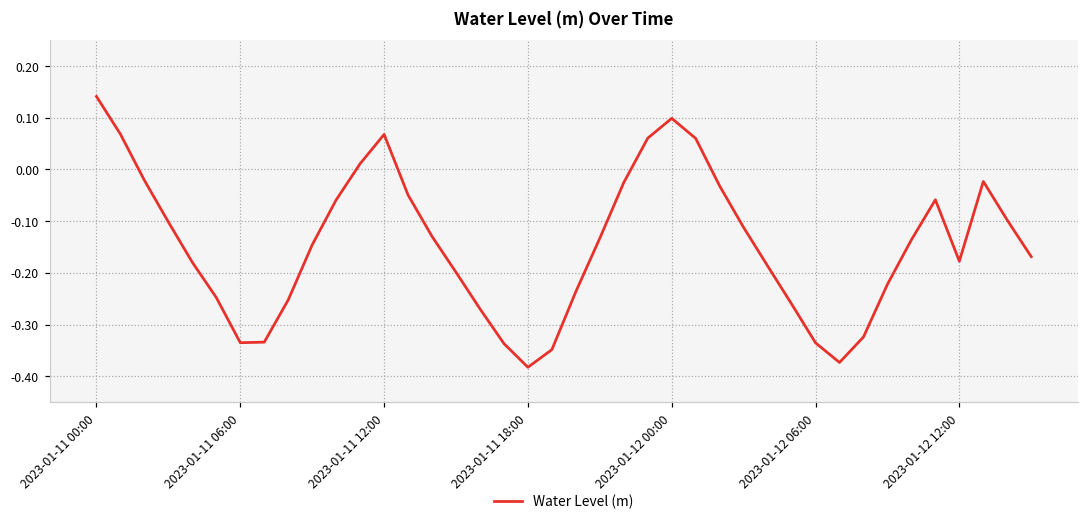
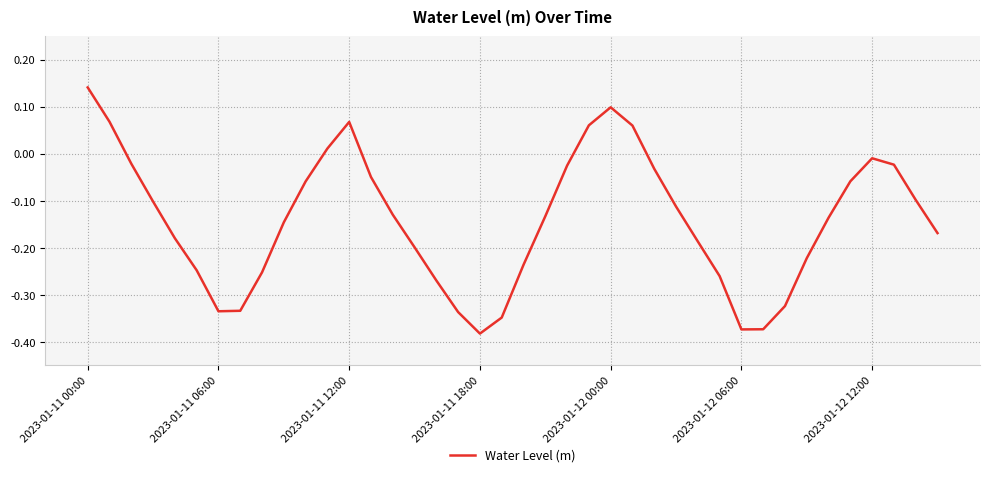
  {
    "2023-01-11 00:00": 0.14,
    "2023-01-11 06:00": -0.33,
    "2023-01-11 12:00": 0.07,
    "2023-01-11 18:00": -0.38,
    "2023-01-12 00:00": 0.10,
-   "2023-01-12 06:00": -0.34,
-   "2023-01-12 12:00": -0.18
+   "2023-01-12 06:00": -0.37,
+   "2023-01-12 12:00": -0.01
  }
